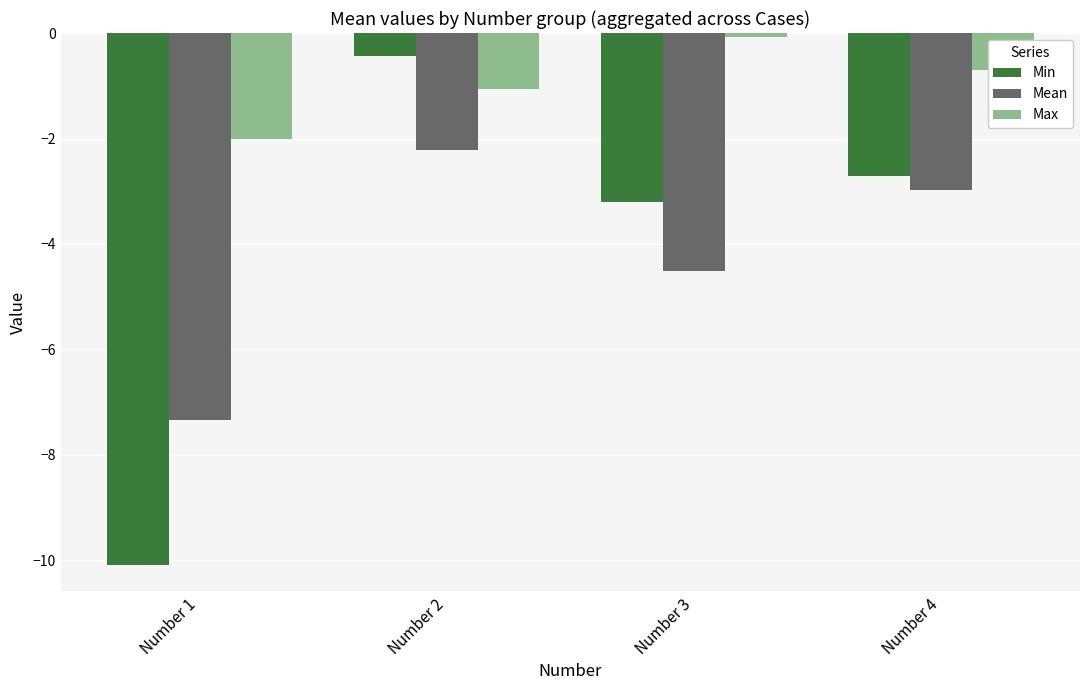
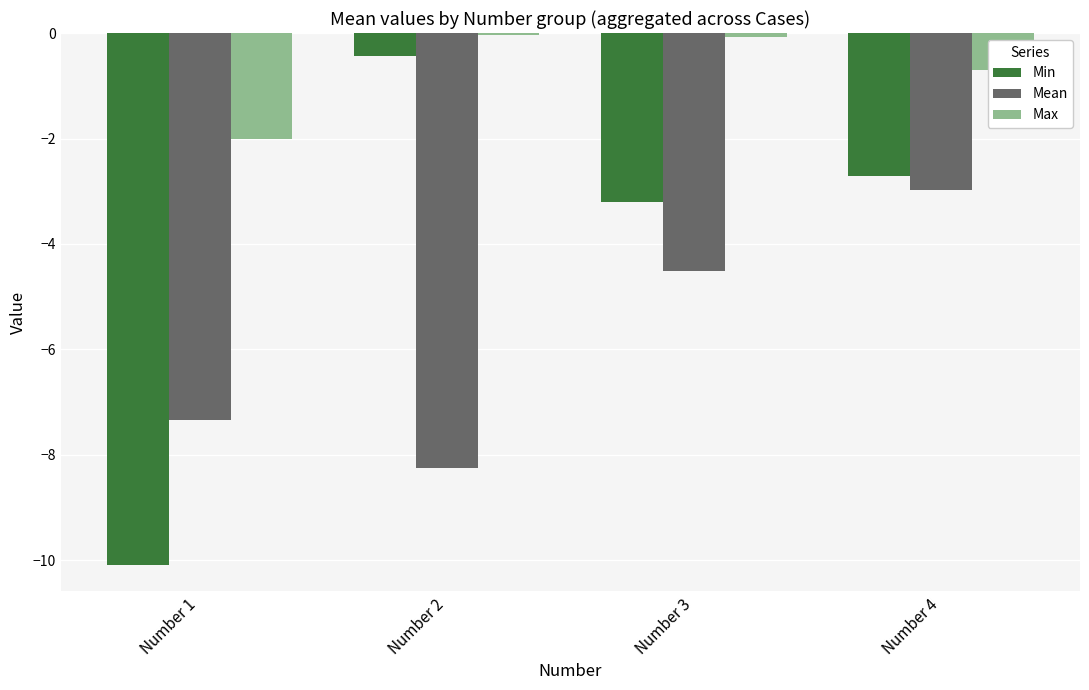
  {
    "Min": {
      "Number 1": -10.1,
      "Number 2": -0.4,
      "Number 3": -3.2,
      "Number 4": -2.7
    },
    "Mean": {
      "Number 1": -7.3,
-     "Number 2": -2.2,
+     "Number 2": -8.2,
      "Number 3": -4.5,
      "Number 4": -3.0
    },
    "Max": {
      "Number 1": -2.0,
-     "Number 2": -1.1,
+     "Number 2": 0.0,
      "Number 3": -0.1
    }
  }
